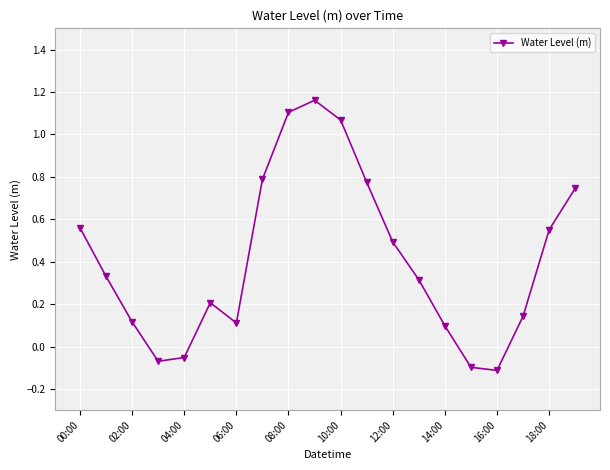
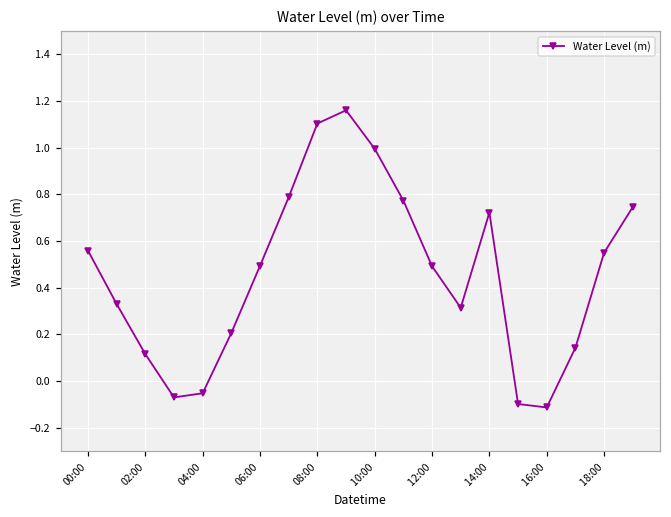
  {
    "00:00": 0.56,
    "02:00": 0.12,
    "04:00": -0.05,
-   "06:00": 0.11,
+   "06:00": 0.49,
    "08:00": 1.10,
-   "10:00": 1.07,
+   "10:00": 1.00,
    "12:00": 0.49,
-   "14:00": 0.10,
+   "14:00": 0.72,
    "16:00": -0.11,
    "18:00": 0.55
  }
